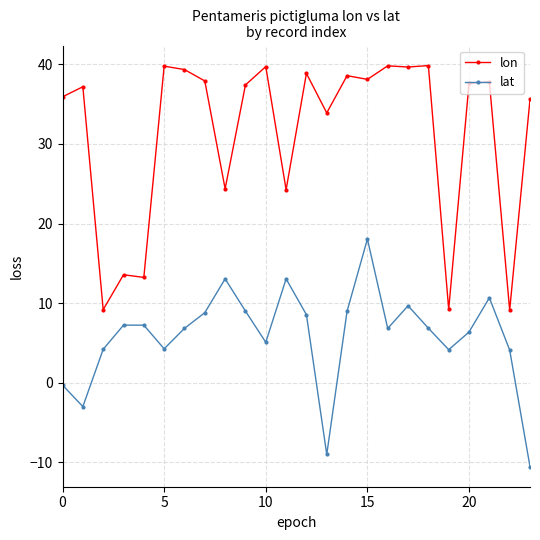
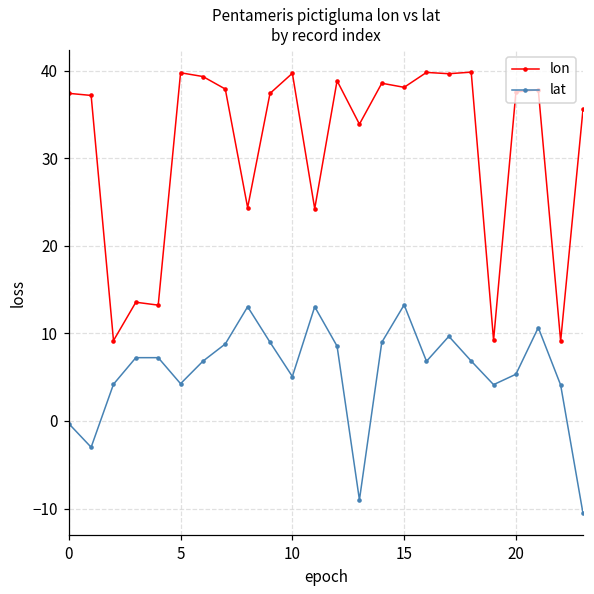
  {
    "lon": {
-     "0": 36,
+     "0": 37,
      "5": 40,
      "10": 40,
      "15": 38
    },
    "lat": {
      "0": 0,
      "5": 4,
      "10": 5,
-     "15": 18,
-     "20": 6
+     "15": 13,
+     "20": 5
    }
  }
